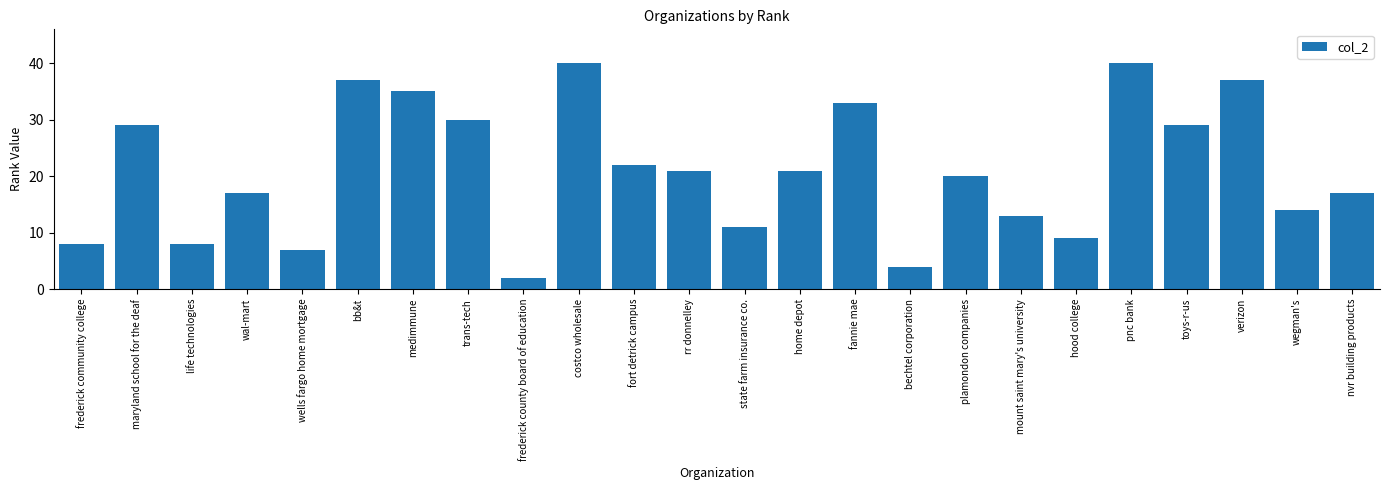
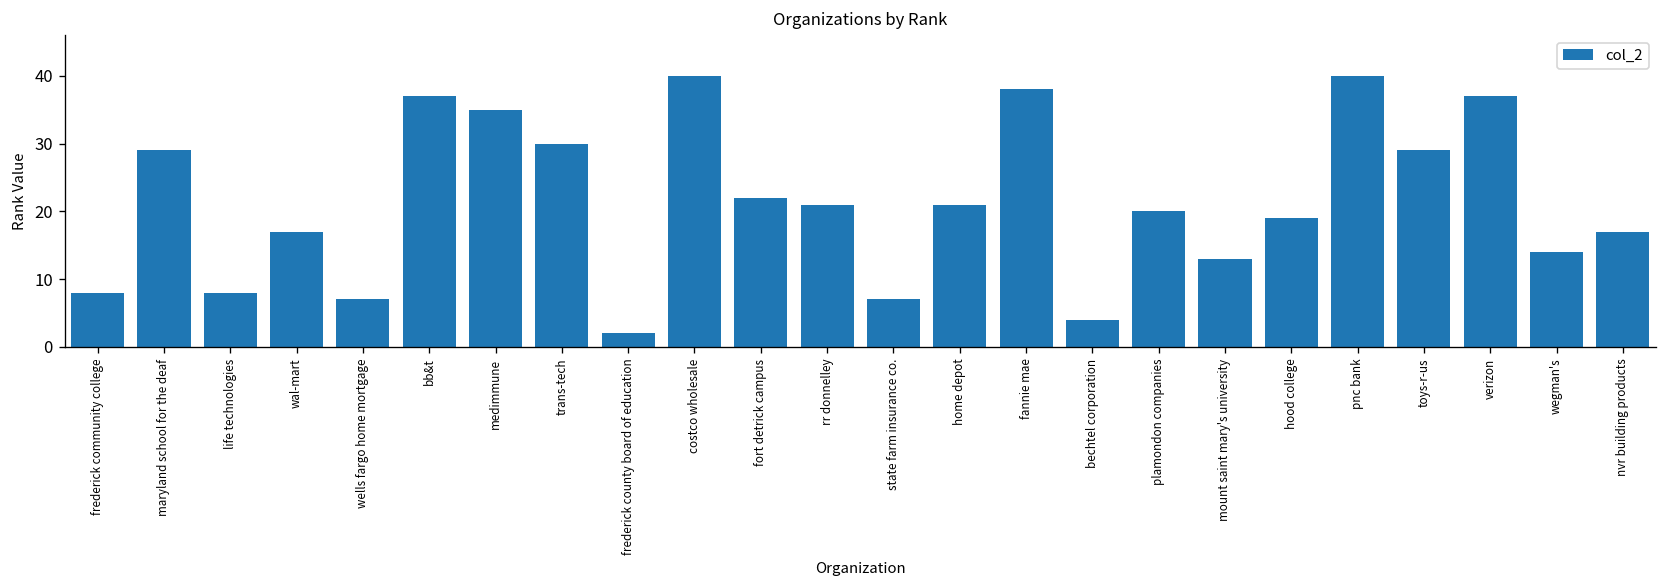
  {
    "frederick community college": 8,
    "maryland school for the deaf": 29,
    "life technologies": 8,
    "wal-mart": 17,
    "wells fargo home mortgage": 7,
    "bb&t": 37,
    "medimmune": 35,
    "trans-tech": 30,
    "frederick county board of education": 2,
    "costco wholesale": 40,
    "fort detrick campus": 22,
    "rr donnelley": 21,
-   "state farm insurance co.": 11,
+   "state farm insurance co.": 7,
    "home depot": 21,
-   "fannie mae": 33,
+   "fannie mae": 38,
    "bechtel corporation": 4,
    "plamondon companies": 20,
    "mount saint mary's university": 13,
-   "hood college": 9,
+   "hood college": 19,
    "pnc bank": 40,
    "toys-r-us": 29,
    "verizon": 37,
    "wegman's": 14,
    "nvr building products": 17
  }
